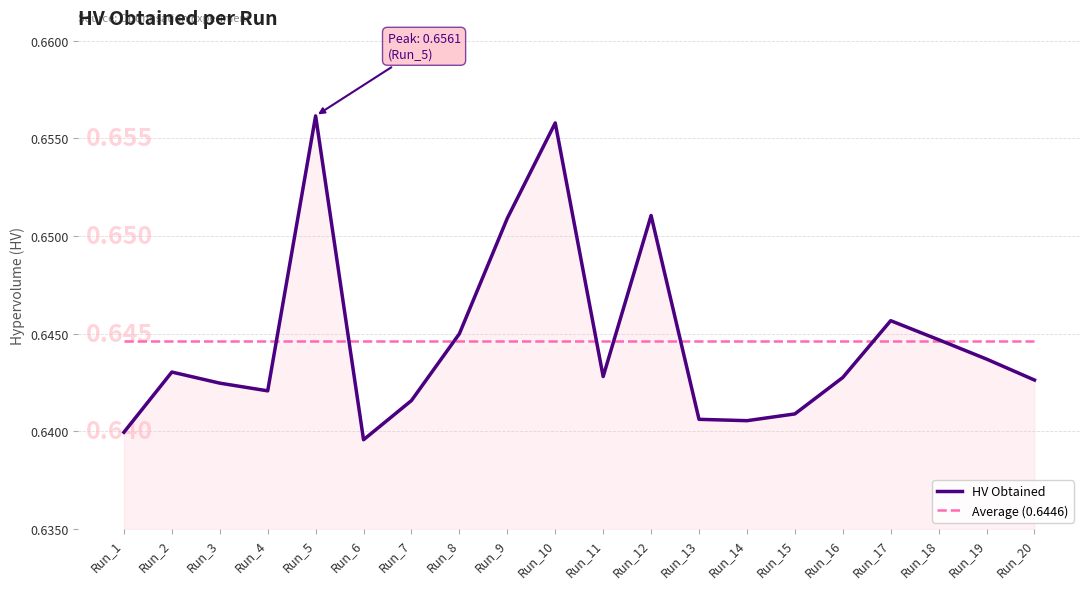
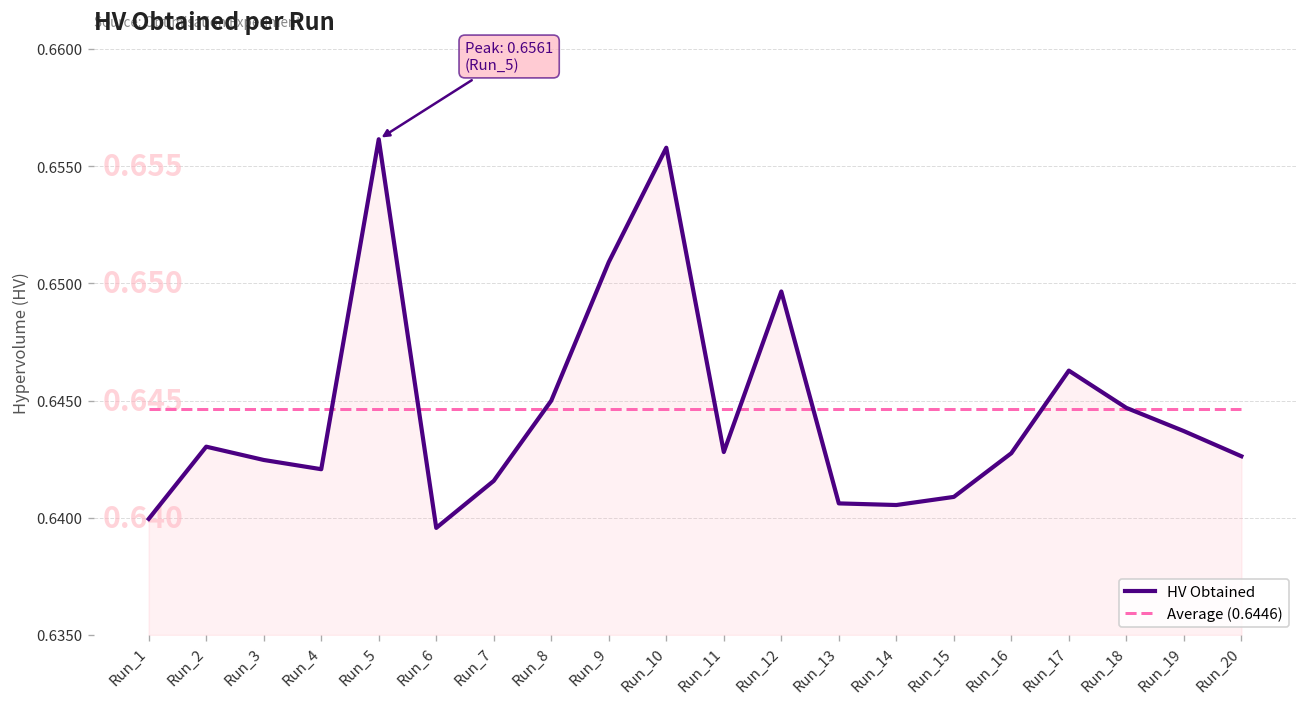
  {
    "HV Obtained": {
      "Run_2": 0.6430,
      "Run_3": 0.6425,
      "Run_4": 0.6421,
      "Run_6": 0.6396,
      "Run_7": 0.6416,
      "Run_8": 0.6450,
      "Run_9": 0.6509,
      "Run_10": 0.6558,
      "Run_11": 0.6428,
-     "Run_12": 0.6510,
+     "Run_12": 0.6497,
      "Run_13": 0.6406,
      "Run_14": 0.6405,
      "Run_15": 0.6409,
      "Run_16": 0.6428,
-     "Run_17": 0.6457,
+     "Run_17": 0.6463,
      "Run_19": 0.6437,
      "Run_20": 0.6426
    },
    "Average (0.6446)": {
      "Run_1": 0.645
    }
  }
